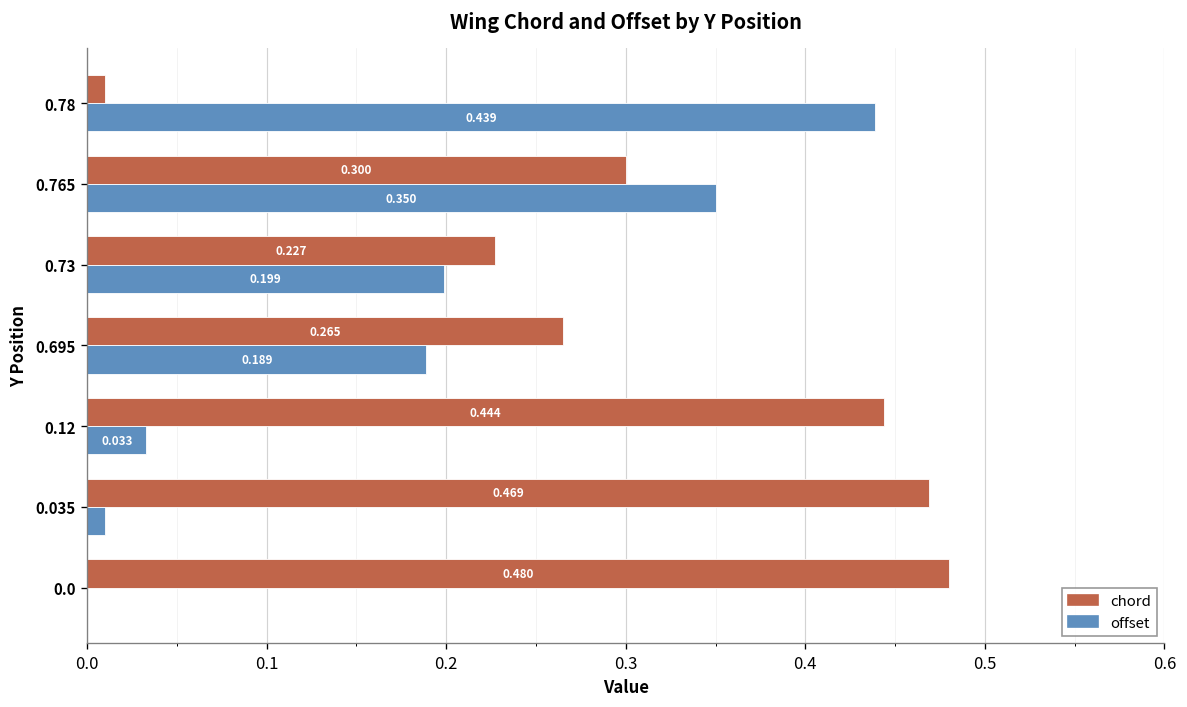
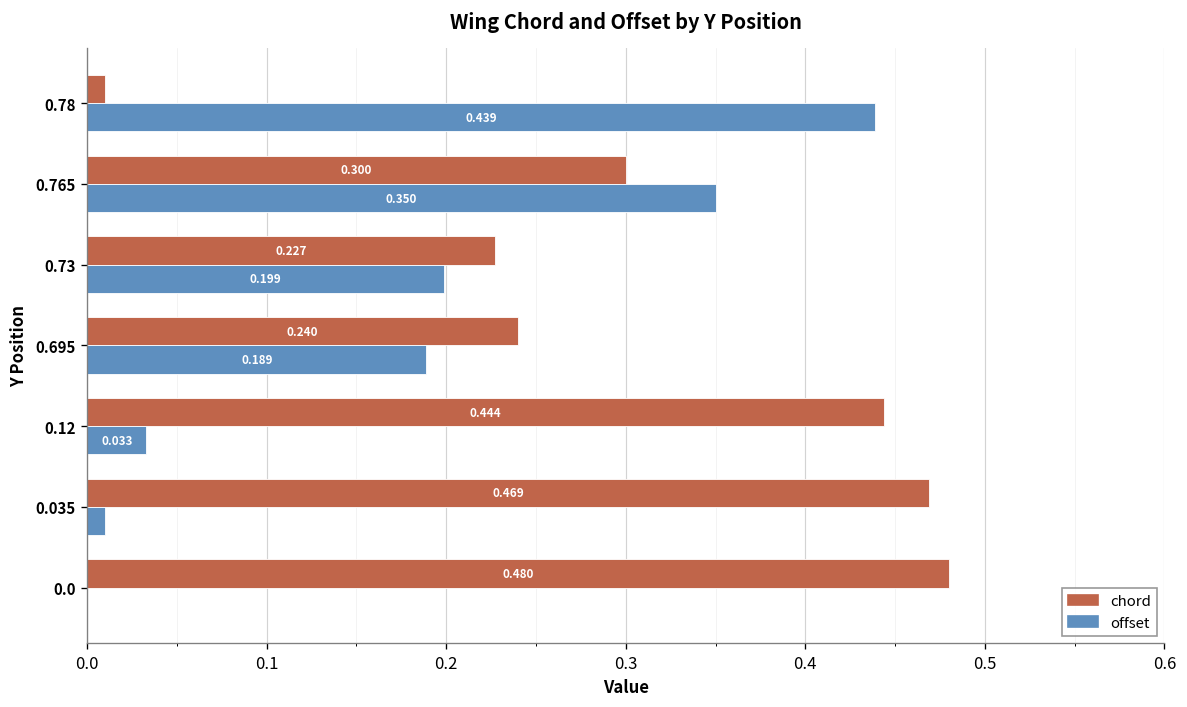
  {
    "chord": {
      "0.765": 0.300,
      "0.73": 0.227,
-     "0.695": 0.265,
+     "0.695": 0.240,
      "0.12": 0.444,
      "0.035": 0.469,
      "0.0": 0.480
    },
    "offset": {
      "0.78": 0.439,
      "0.765": 0.350,
      "0.73": 0.199,
      "0.695": 0.189,
      "0.12": 0.033
    }
  }
